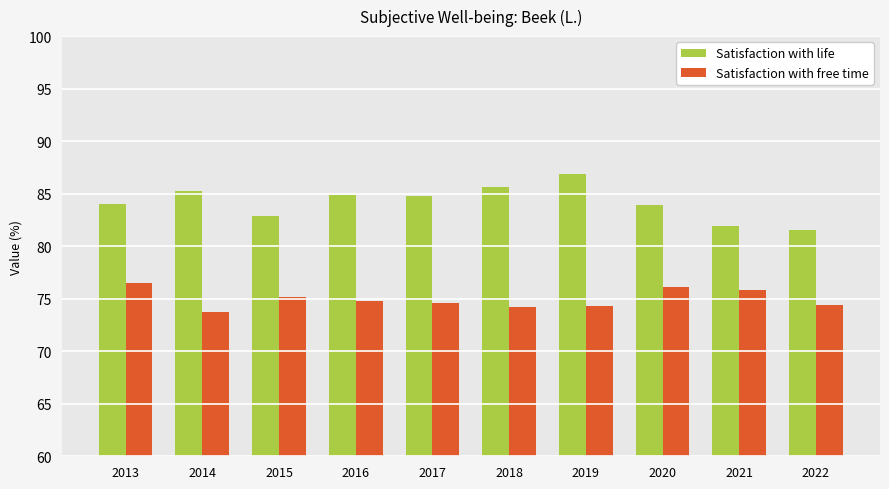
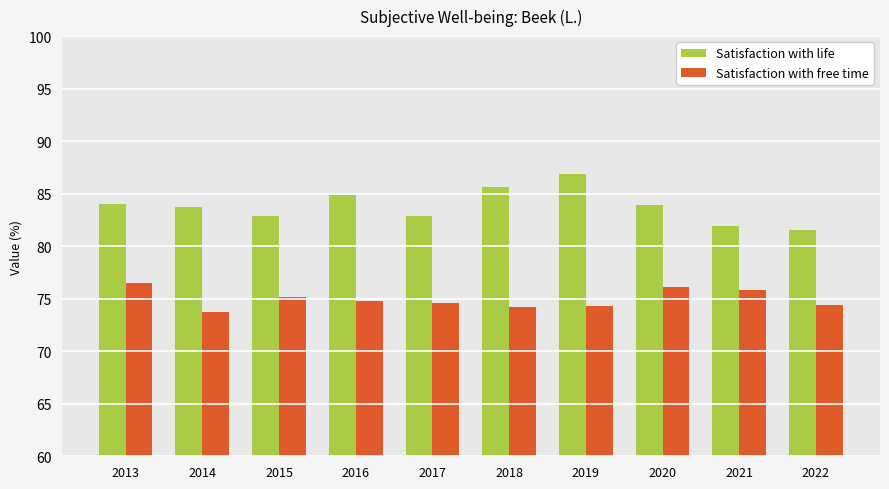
  {
    "Satisfaction with life": {
      "2013": 84.0,
-     "2014": 85.3,
+     "2014": 83.7,
      "2015": 82.9,
      "2016": 84.9,
-     "2017": 84.8,
+     "2017": 82.9,
      "2018": 85.6,
      "2019": 86.9,
      "2020": 83.9,
      "2021": 81.9,
      "2022": 81.5
    },
    "Satisfaction with free time": {
      "2013": 76.5,
      "2014": 73.7,
      "2015": 75.2,
      "2016": 74.8,
      "2017": 74.6,
      "2018": 74.2,
      "2019": 74.3,
      "2020": 76.1,
      "2021": 75.8,
      "2022": 74.4
    }
  }
